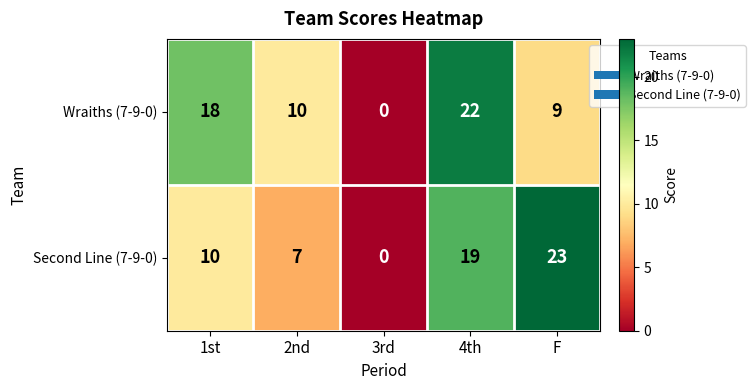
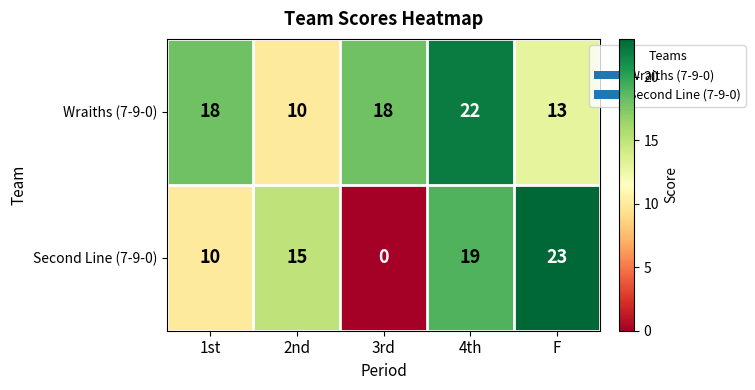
  {
    "Wraiths (7-9-0)": {
      "1st": 18,
      "2nd": 10,
-     "3rd": 0,
+     "3rd": 18,
      "4th": 22,
-     "F": 9
+     "F": 13
    },
    "Second Line (7-9-0)": {
      "1st": 10,
-     "2nd": 7,
+     "2nd": 15,
      "3rd": 0,
      "4th": 19,
      "F": 23
    }
  }
